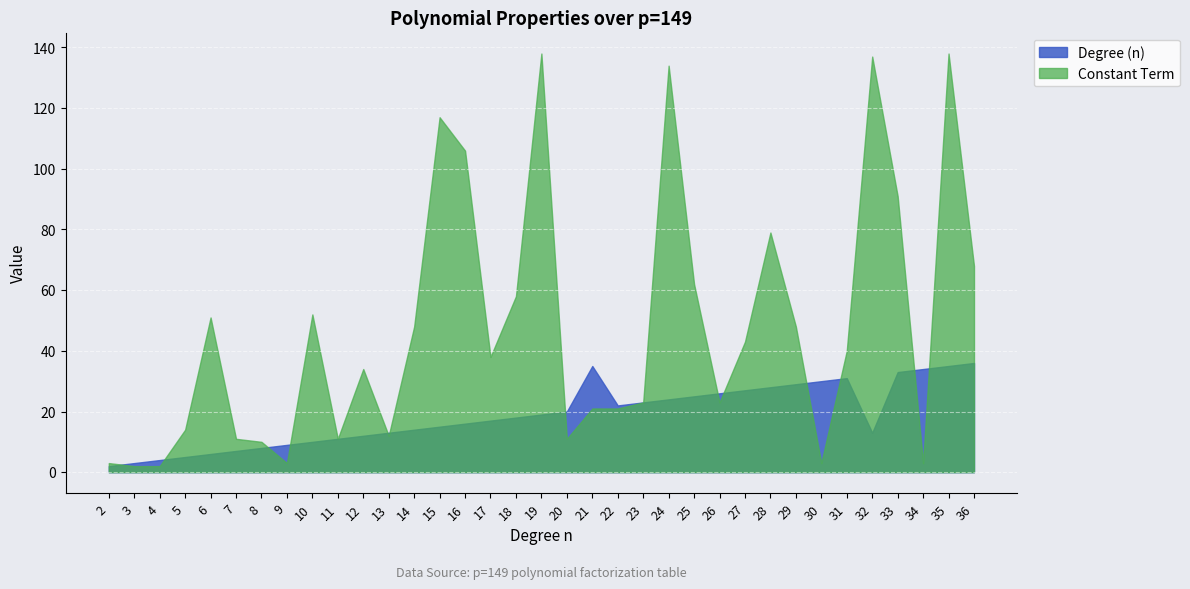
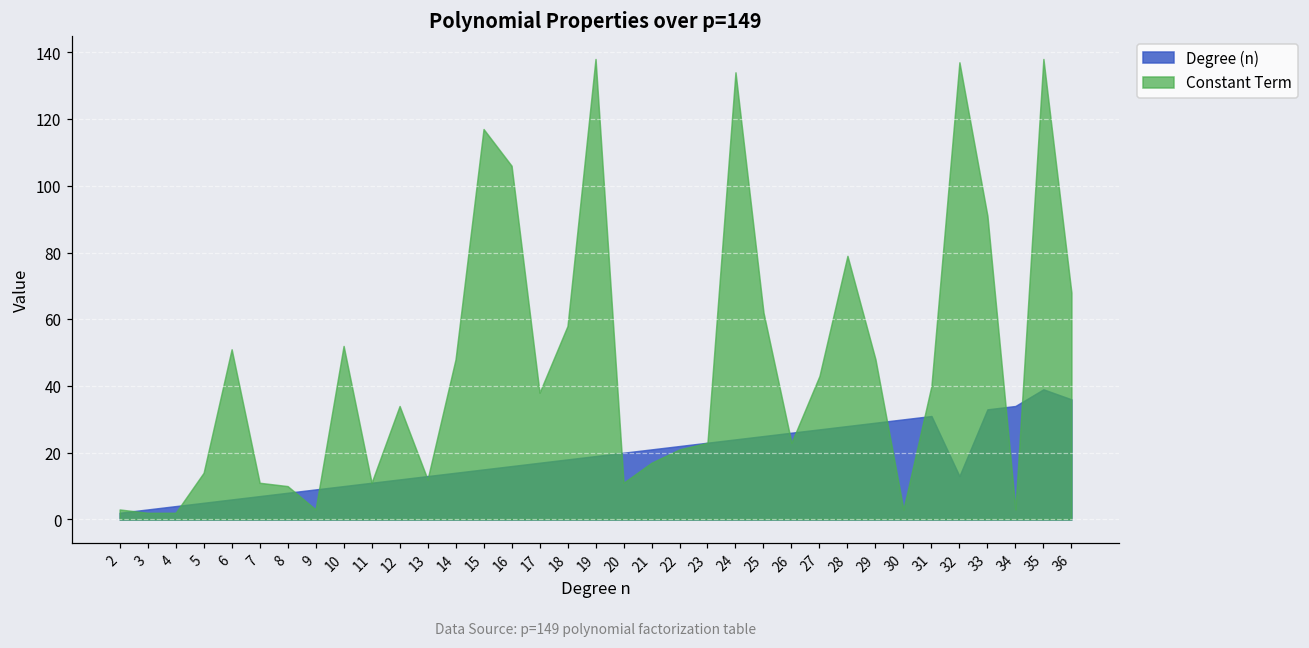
  {
    "Degree (n)": {
      "2": 2,
      "3": 3,
      "4": 4,
      "5": 5,
      "6": 6,
      "7": 7,
      "8": 8,
      "9": 9,
      "10": 10,
      "12": 12,
      "13": 13,
      "14": 14,
      "15": 15,
      "16": 16,
      "17": 17,
      "18": 18,
      "19": 19,
      "20": 20,
-     "21": 35,
+     "21": 21,
      "22": 22,
      "24": 24,
      "25": 25,
      "26": 26,
      "27": 27,
      "28": 28,
      "29": 29,
      "30": 30,
      "31": 31,
      "32": 13,
      "33": 33,
      "34": 34,
-     "35": 35,
+     "35": 39,
      "36": 36
    },
    "Constant Term": {
      "2": 3,
      "3": 2,
      "4": 2,
      "5": 14,
      "6": 51,
      "7": 11,
      "8": 10,
      "9": 3,
      "10": 52,
      "12": 34,
      "13": 12,
      "14": 48,
      "15": 117,
      "16": 106,
      "17": 38,
      "18": 58,
      "19": 138,
      "20": 11,
-     "21": 21,
+     "21": 17,
      "22": 21,
      "24": 134,
      "25": 62,
      "26": 23,
      "27": 43,
      "28": 79,
      "29": 48,
      "30": 3,
      "31": 40,
      "32": 137,
      "33": 91,
      "34": 3,
      "35": 138,
      "36": 68
    }
  }
